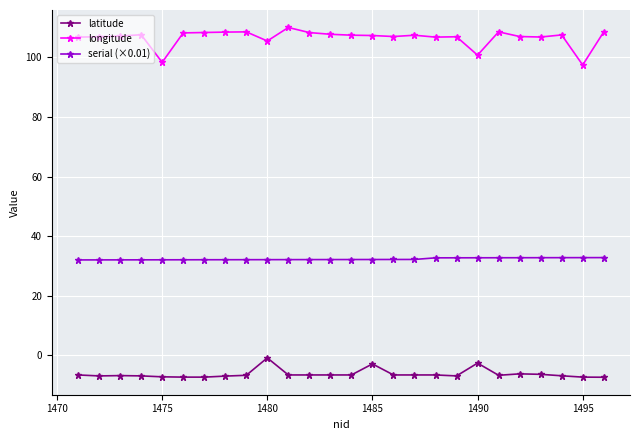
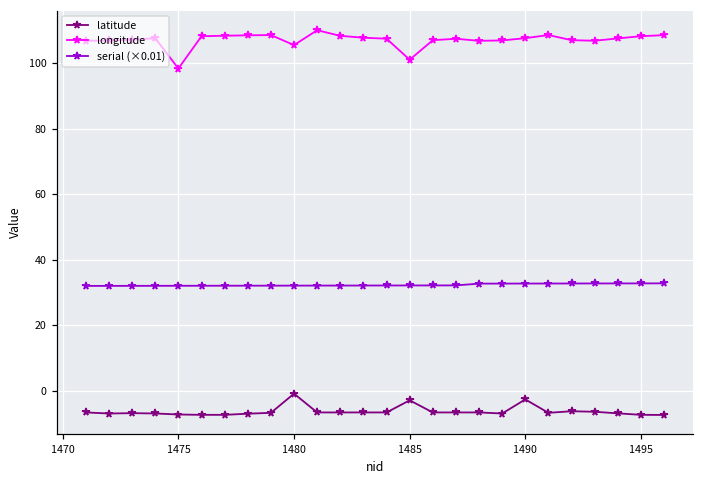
  {
    "latitude": {
      "1475": -7,
      "1480": -1,
      "1485": -3,
      "1490": -3,
      "1495": -7
    },
    "longitude": {
      "1475": 98,
      "1480": 106,
-     "1485": 107,
-     "1490": 101,
-     "1495": 97
+     "1485": 101,
+     "1490": 108,
+     "1495": 108
    },
    "serial (×0.01)": {
      "1475": 32,
      "1480": 32,
      "1485": 32,
      "1490": 33,
      "1495": 33
    }
  }
